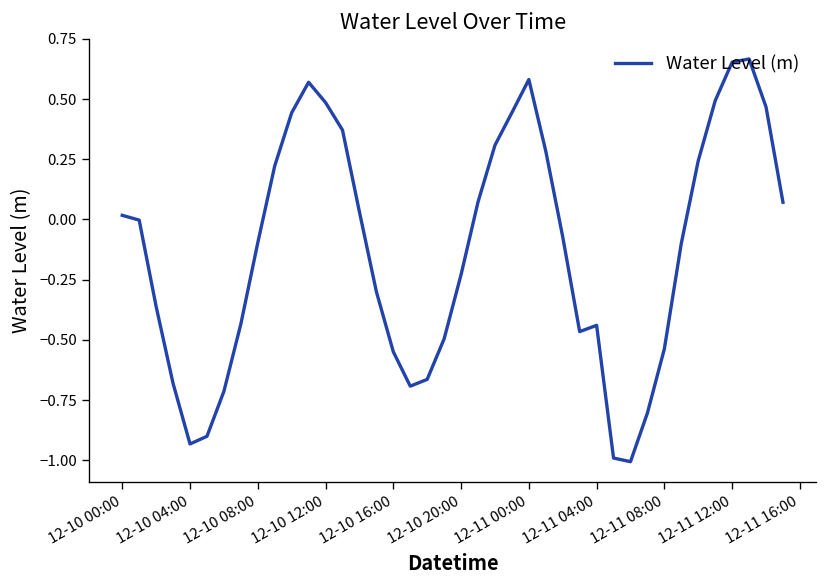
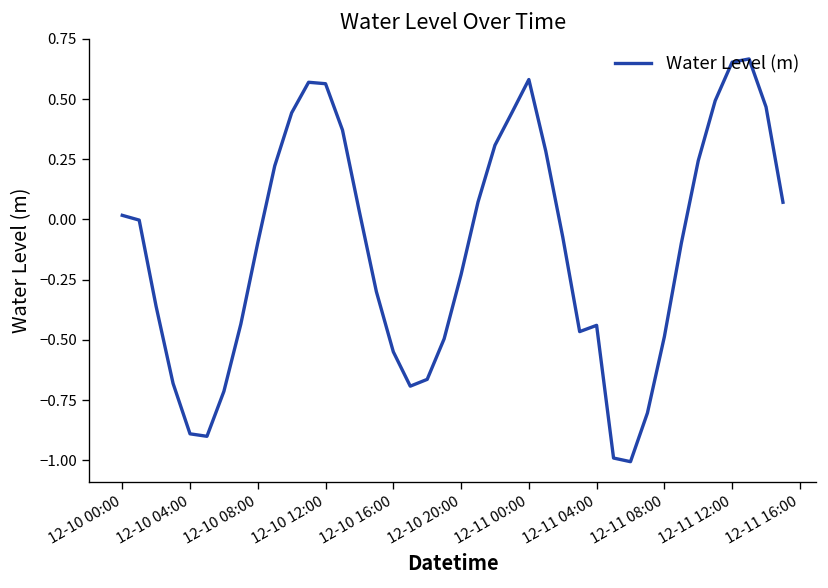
  {
    "12-10 00:00": 0.02,
-   "12-10 04:00": -0.93,
+   "12-10 04:00": -0.89,
    "12-10 08:00": -0.10,
-   "12-10 12:00": 0.49,
+   "12-10 12:00": 0.56,
    "12-10 16:00": -0.55,
    "12-10 20:00": -0.23,
    "12-11 00:00": 0.58,
    "12-11 04:00": -0.44,
-   "12-11 08:00": -0.54,
+   "12-11 08:00": -0.49,
    "12-11 12:00": 0.65
  }
